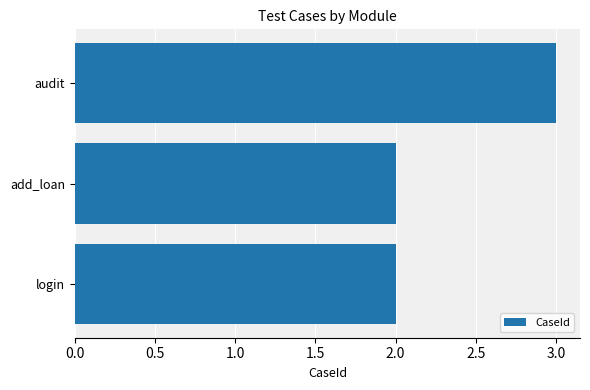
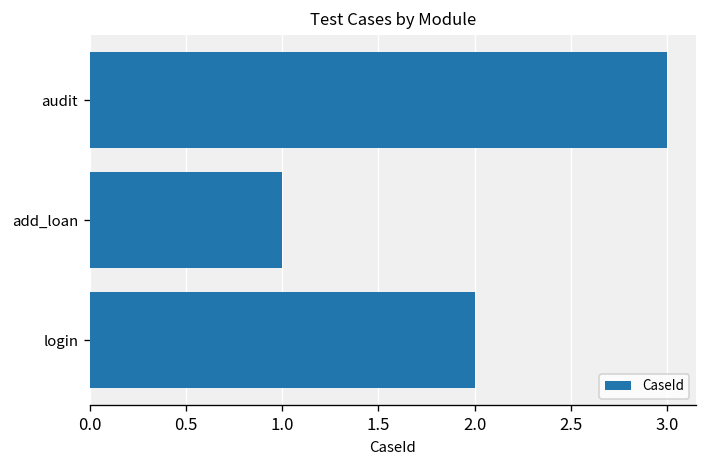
  {
    "audit": 3,
-   "add_loan": 2,
+   "add_loan": 1,
    "login": 2
  }
